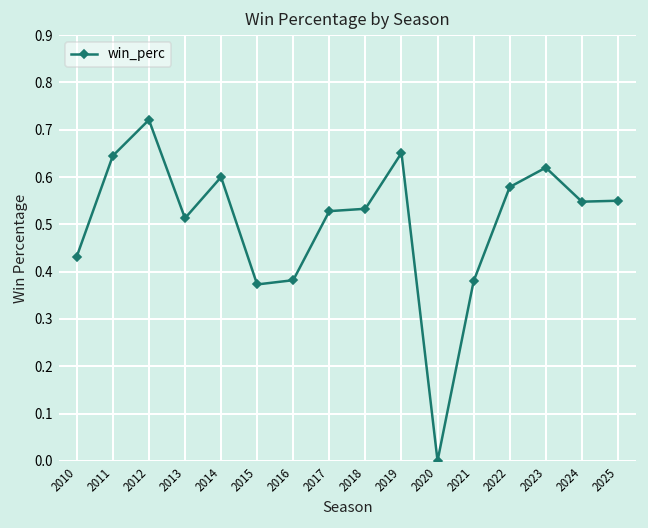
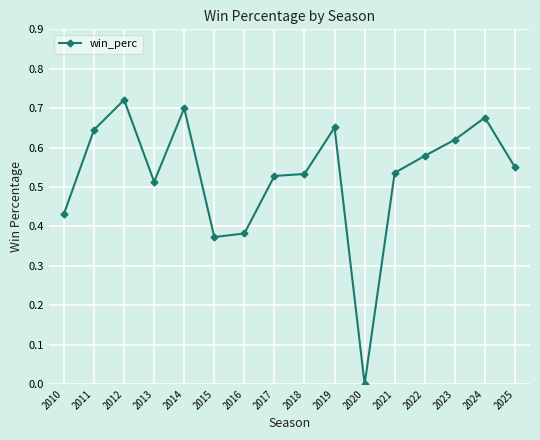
  {
    "2010": 0.43,
    "2011": 0.65,
    "2012": 0.72,
    "2013": 0.51,
-   "2014": 0.6,
+   "2014": 0.7,
    "2015": 0.37,
    "2016": 0.38,
    "2017": 0.53,
    "2018": 0.53,
    "2019": 0.65,
    "2020": 0.00,
-   "2021": 0.38,
+   "2021": 0.54,
    "2022": 0.58,
    "2023": 0.62,
-   "2024": 0.55,
+   "2024": 0.68,
    "2025": 0.55
  }
